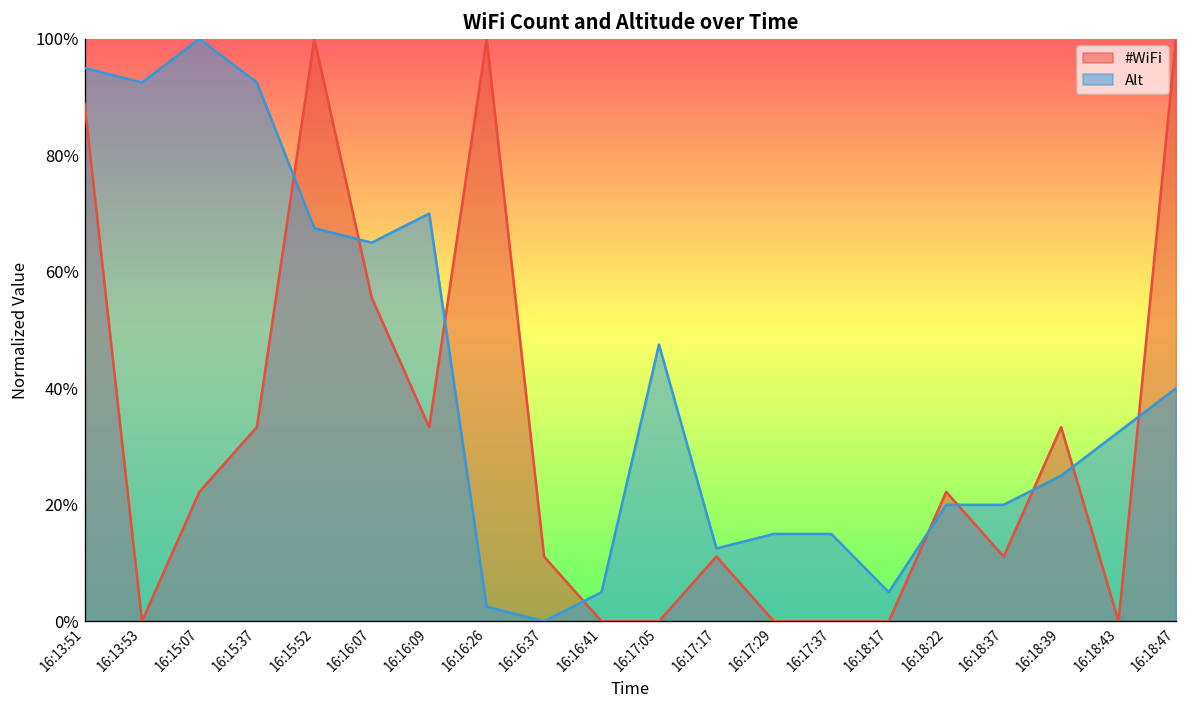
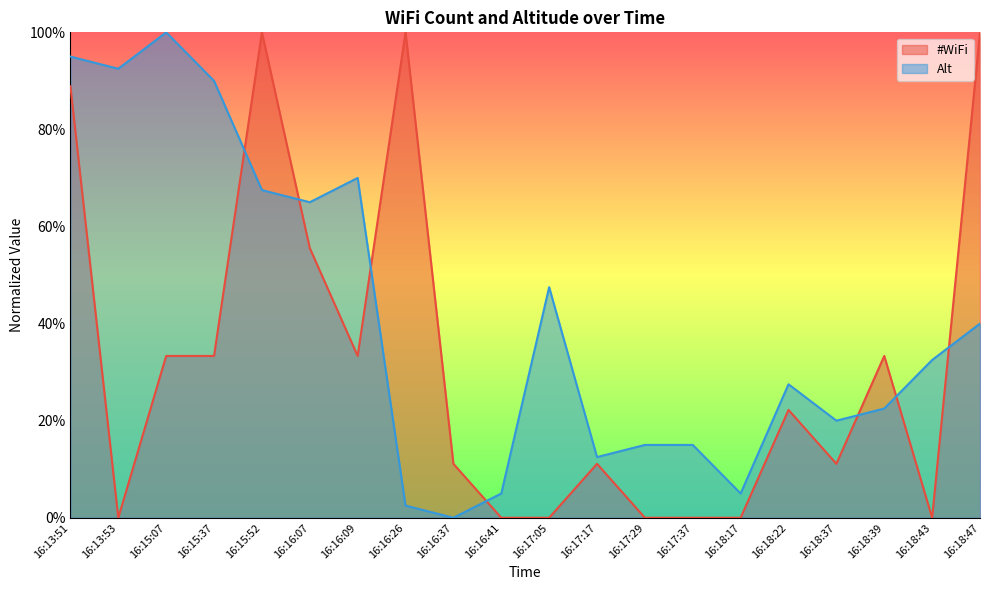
  {
    "#WiFi": {
      "16:13:51": "89%",
      "16:13:53": "0%",
-     "16:15:07": "22%",
+     "16:15:07": "33%",
      "16:15:37": "33%",
      "16:15:52": "100%",
      "16:16:07": "56%",
      "16:16:09": "33%",
      "16:16:26": "100%",
      "16:16:37": "11%",
      "16:16:41": "0%",
      "16:17:05": "0%",
      "16:17:17": "11%",
      "16:17:29": "0%",
      "16:17:37": "0%",
      "16:18:17": "0%",
      "16:18:22": "22%",
      "16:18:37": "11%",
      "16:18:39": "33%",
      "16:18:43": "0%",
      "16:18:47": "100%"
    },
    "Alt": {
      "16:13:51": "95%",
      "16:13:53": "93%",
      "16:15:07": "100%",
-     "16:15:37": "93%",
+     "16:15:37": "90%",
      "16:15:52": "68%",
      "16:16:07": "65%",
      "16:16:09": "70%",
      "16:16:26": "3%",
      "16:16:37": "0%",
      "16:16:41": "5%",
      "16:17:05": "48%",
      "16:17:17": "13%",
      "16:17:29": "15%",
      "16:17:37": "15%",
      "16:18:17": "5%",
-     "16:18:22": "20%",
+     "16:18:22": "28%",
      "16:18:37": "20%",
-     "16:18:39": "25%",
+     "16:18:39": "23%",
      "16:18:43": "33%",
      "16:18:47": "40%"
    }
  }
